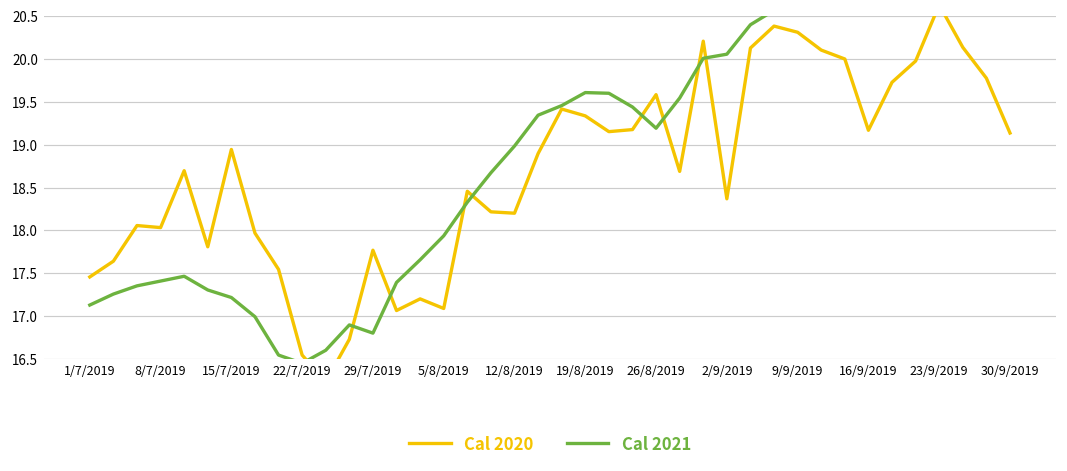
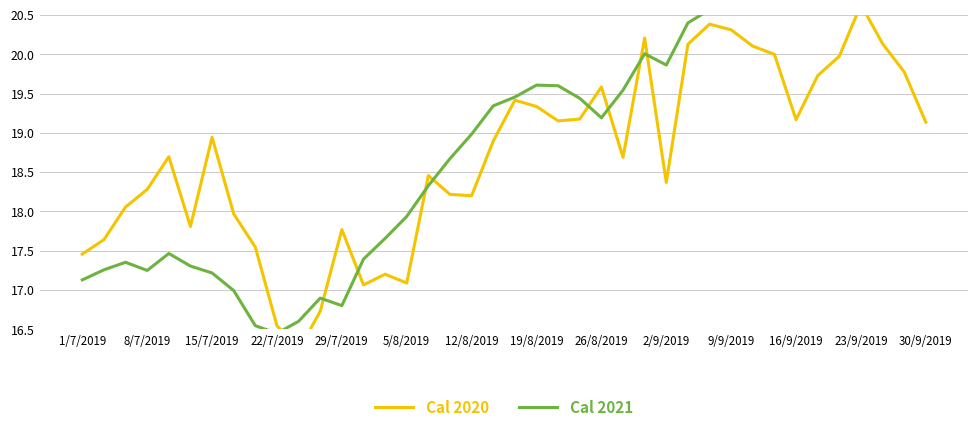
  {
    "Cal 2020": {
      "1/7/2019": 17.5,
-     "8/7/2019": 18.0,
+     "8/7/2019": 18.3,
      "15/7/2019": 18.9,
      "22/7/2019": 16.5,
      "29/7/2019": 17.8,
      "5/8/2019": 17.1,
      "12/8/2019": 18.2,
      "19/8/2019": 19.3,
      "26/8/2019": 19.6,
      "2/9/2019": 18.4,
      "9/9/2019": 20.3,
      "16/9/2019": 19.2,
      "30/9/2019": 19.1
    },
    "Cal 2021": {
      "1/7/2019": 17.1,
-     "8/7/2019": 17.4,
+     "8/7/2019": 17.2,
      "15/7/2019": 17.2,
      "29/7/2019": 16.8,
      "5/8/2019": 17.9,
      "12/8/2019": 19.0,
      "19/8/2019": 19.6,
      "26/8/2019": 19.2,
-     "2/9/2019": 20.1
+     "2/9/2019": 19.9
    }
  }
